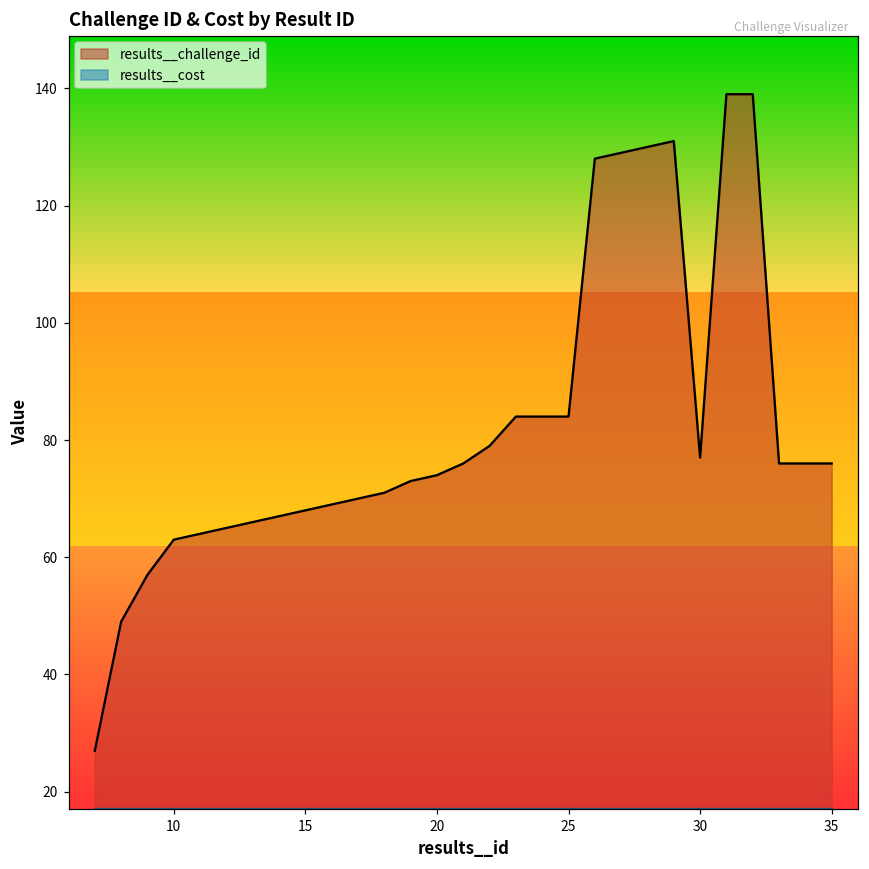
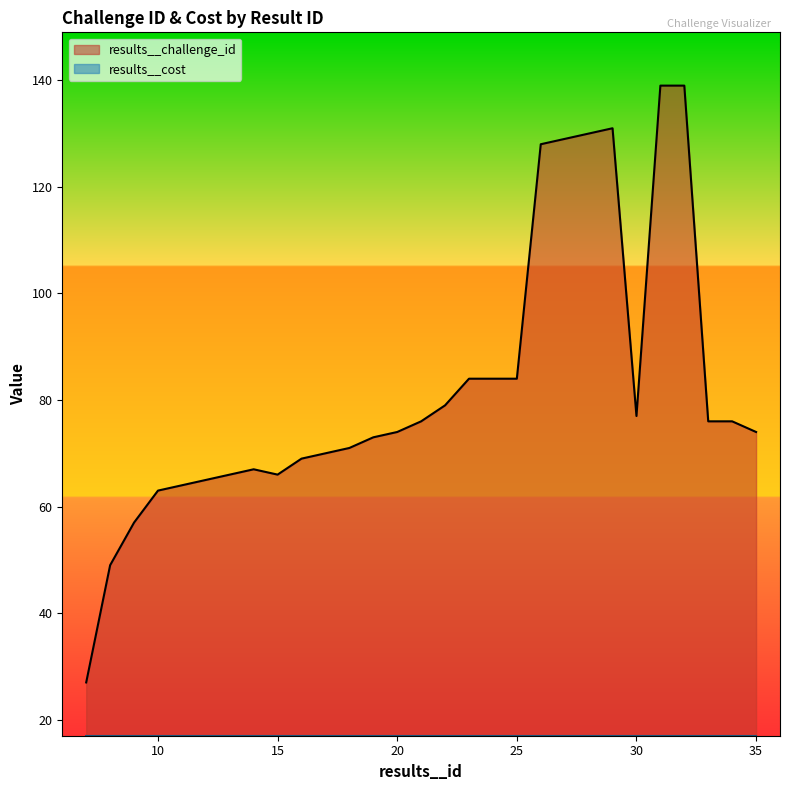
  {
    "results__challenge_id": {
      "10": 63,
-     "15": 68,
+     "15": 66,
      "20": 74,
      "25": 84,
      "30": 77,
-     "35": 76
+     "35": 74
    },
    "results__cost": {
      "10": 17,
      "15": 17,
      "20": 17,
      "25": 17,
      "30": 17,
      "35": 17
    }
  }
